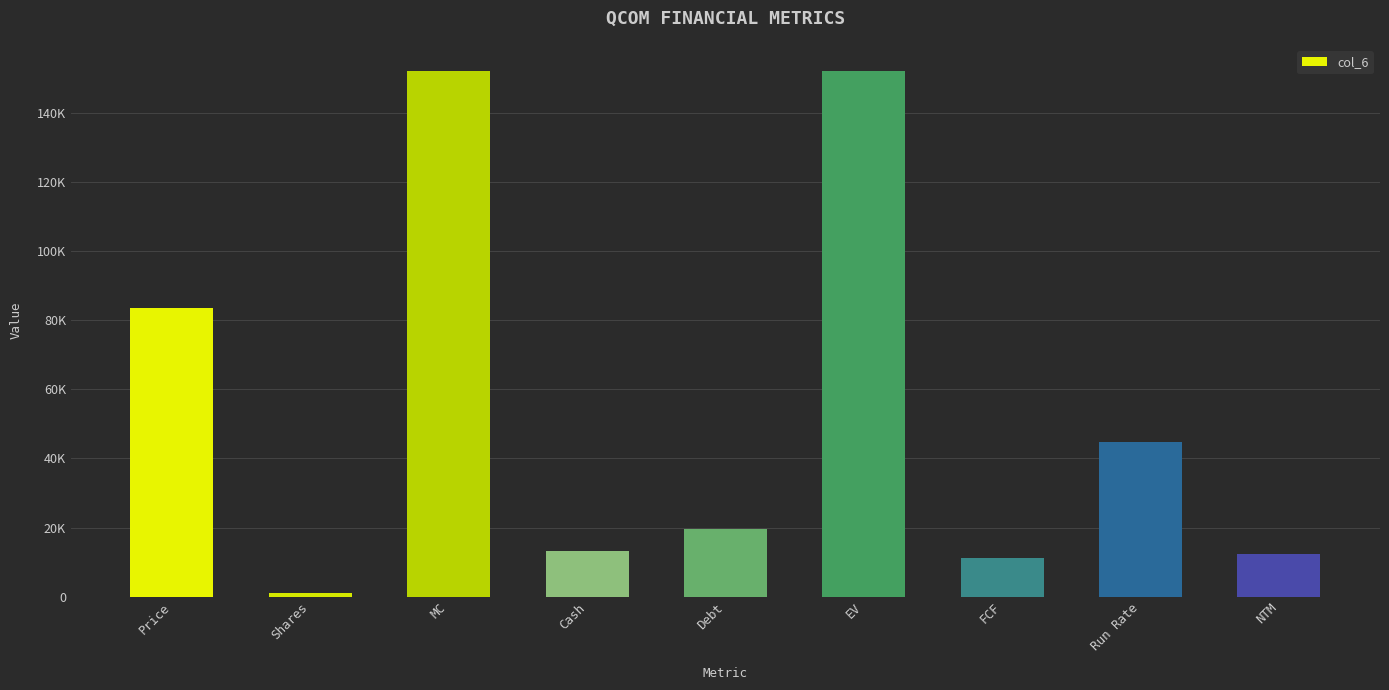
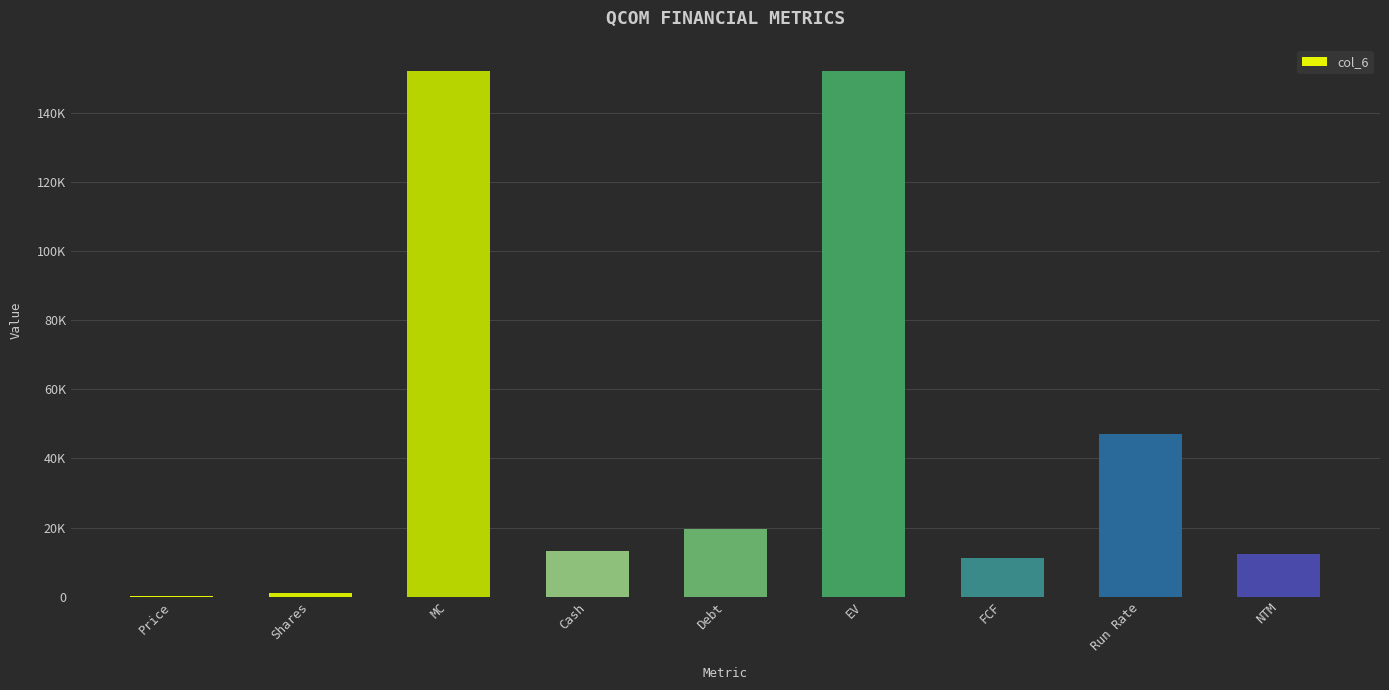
  {
-   "Price": 83000,
+   "Price": 0,
    "Shares": 1000,
    "MC": 152000,
    "Cash": 13000,
    "Debt": 20000,
    "EV": 152000,
    "FCF": 11000,
-   "Run Rate": 45000,
+   "Run Rate": 47000,
    "NTM": 12000
  }
